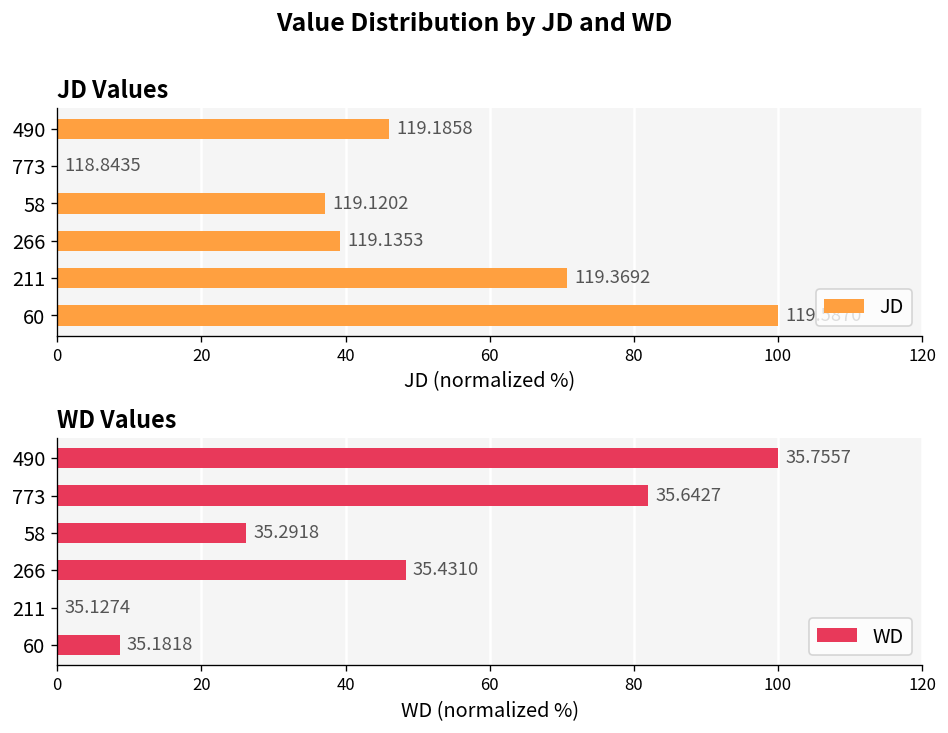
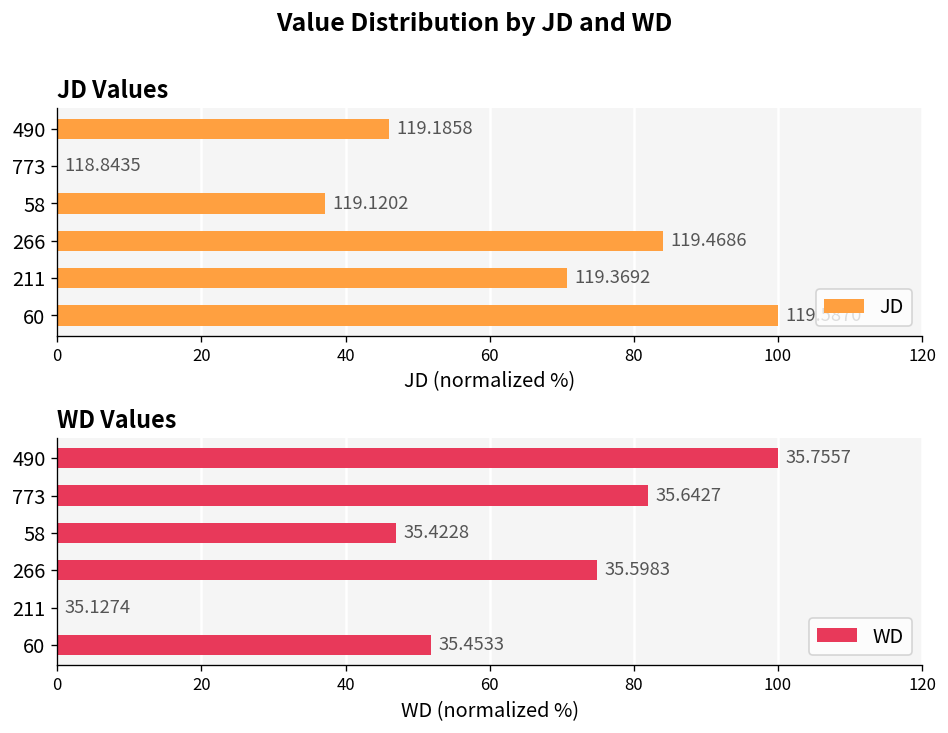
  {
    "JD Values": {
-     "266": 119.1353
+     "266": 119.4686
    },
    "WD Values": {
-     "58": 35.2918,
-     "266": 35.4310,
-     "60": 35.1818
+     "58": 35.4228,
+     "266": 35.5983,
+     "60": 35.4533
    }
  }
